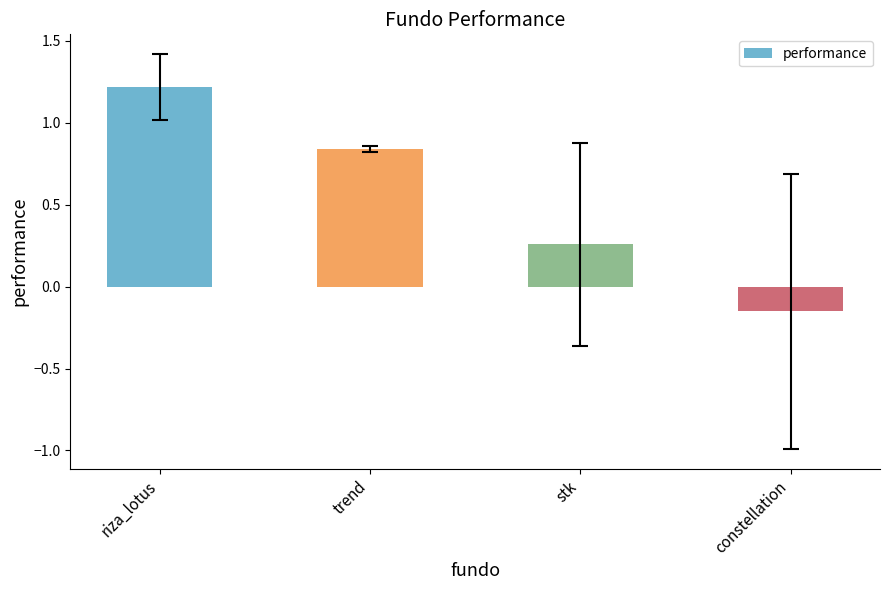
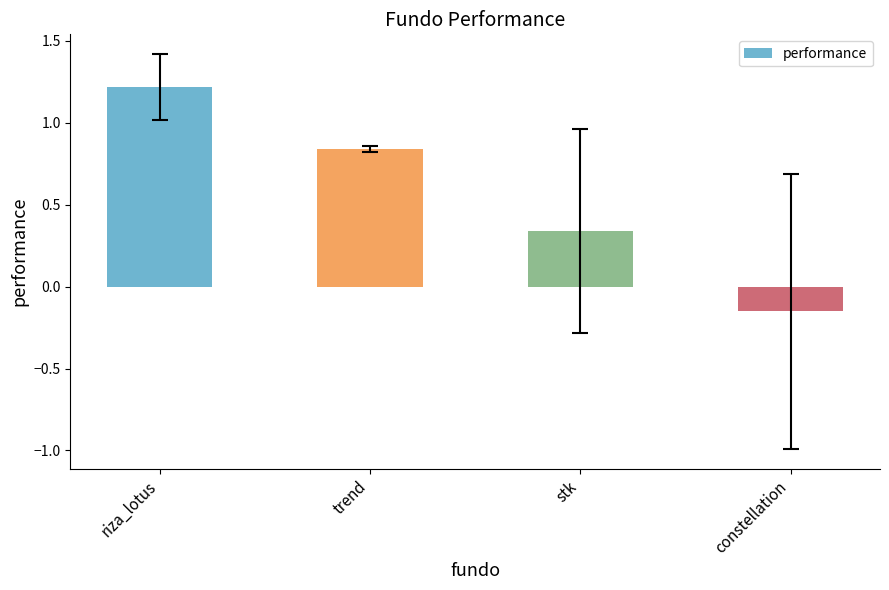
  {
    "performance": {
      "riza_lotus": 1.22,
      "trend": 0.84,
-     "stk": 0.26,
+     "stk": 0.34,
      "constellation": -0.15
    }
  }
